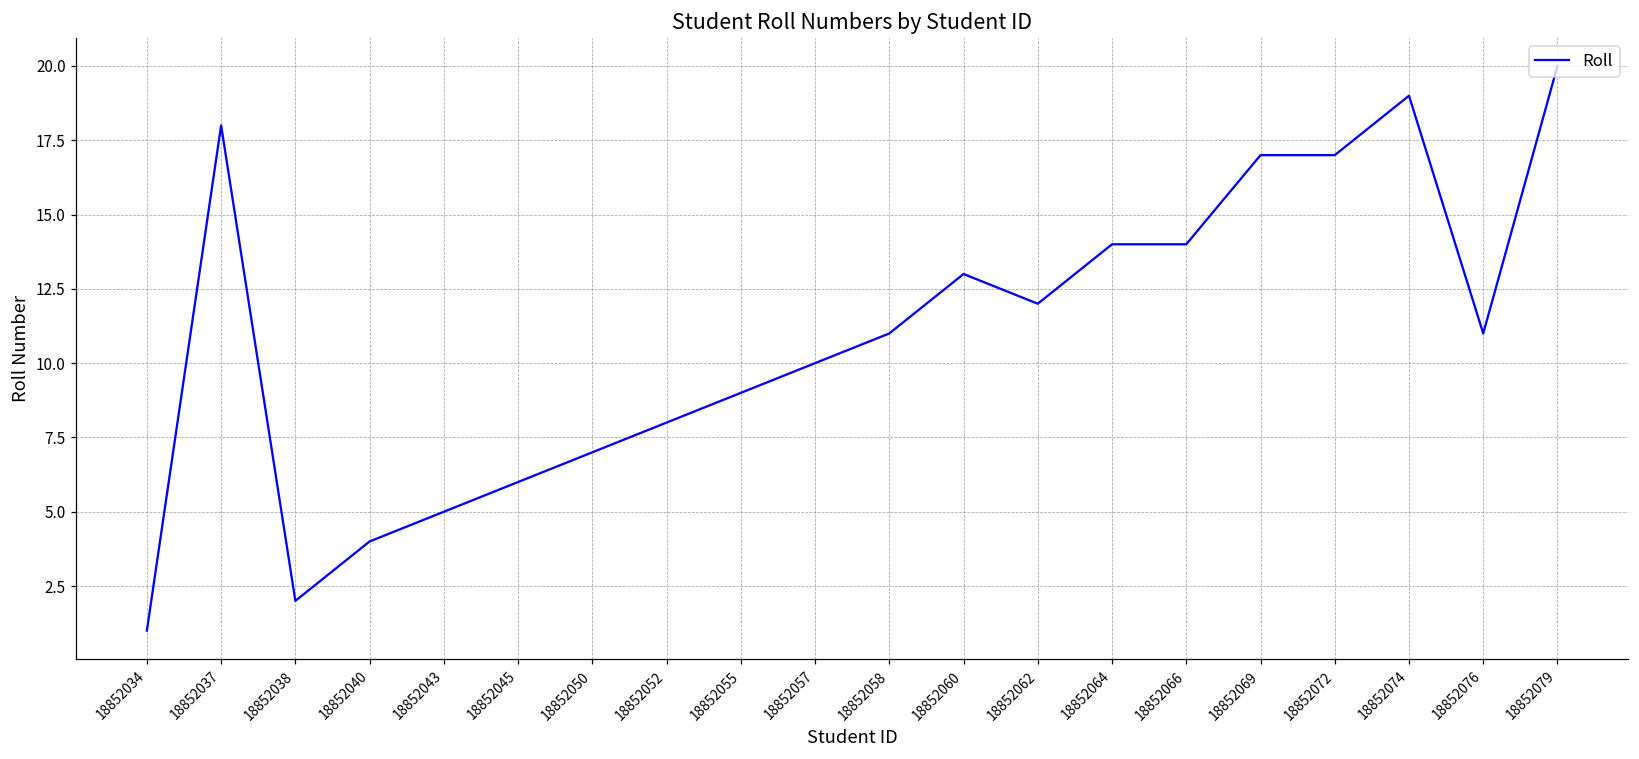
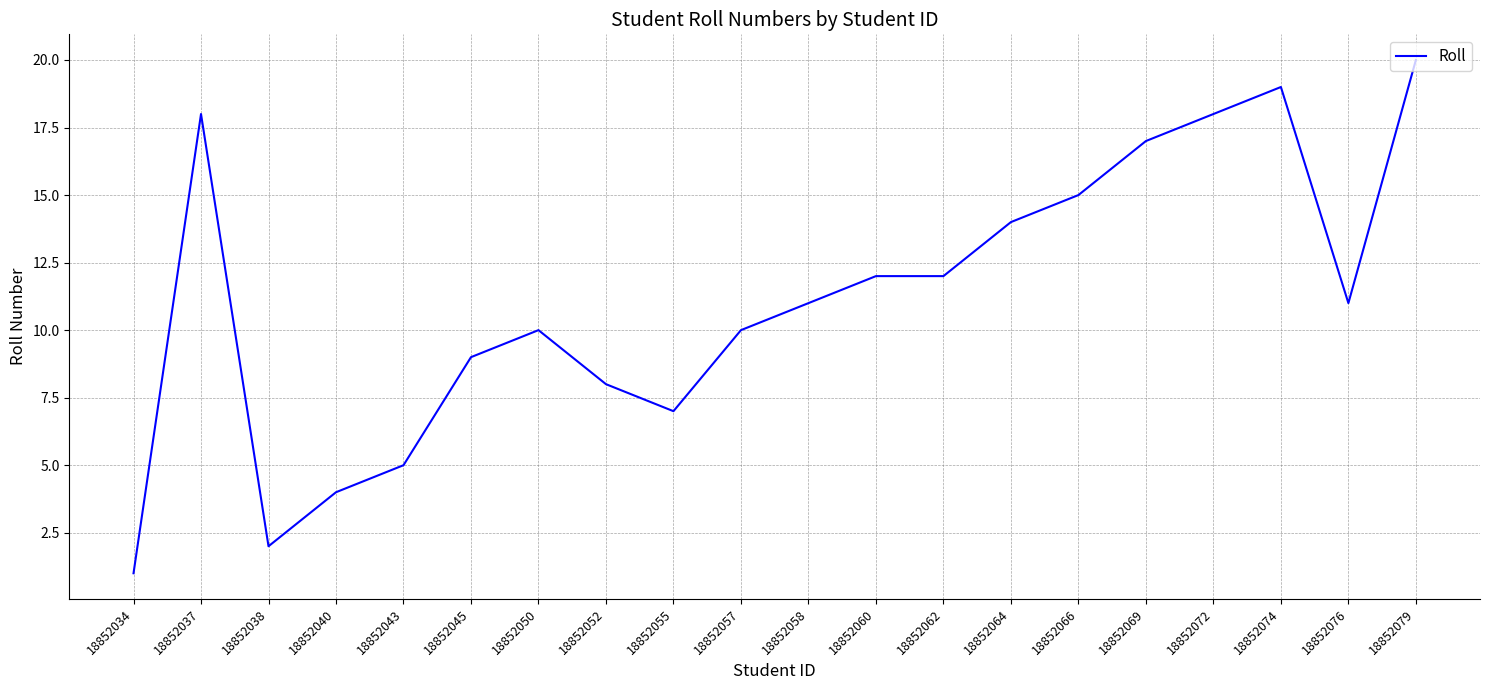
  {
    "18852034": 1,
    "18852037": 18,
    "18852038": 2,
    "18852040": 4,
    "18852043": 5,
-   "18852045": 6,
-   "18852050": 7,
+   "18852045": 9,
+   "18852050": 10,
    "18852052": 8,
-   "18852055": 9,
+   "18852055": 7,
    "18852057": 10,
    "18852058": 11,
-   "18852060": 13,
+   "18852060": 12,
    "18852062": 12,
    "18852064": 14,
-   "18852066": 14,
+   "18852066": 15,
    "18852069": 17,
-   "18852072": 17,
+   "18852072": 18,
    "18852074": 19,
    "18852076": 11
  }
